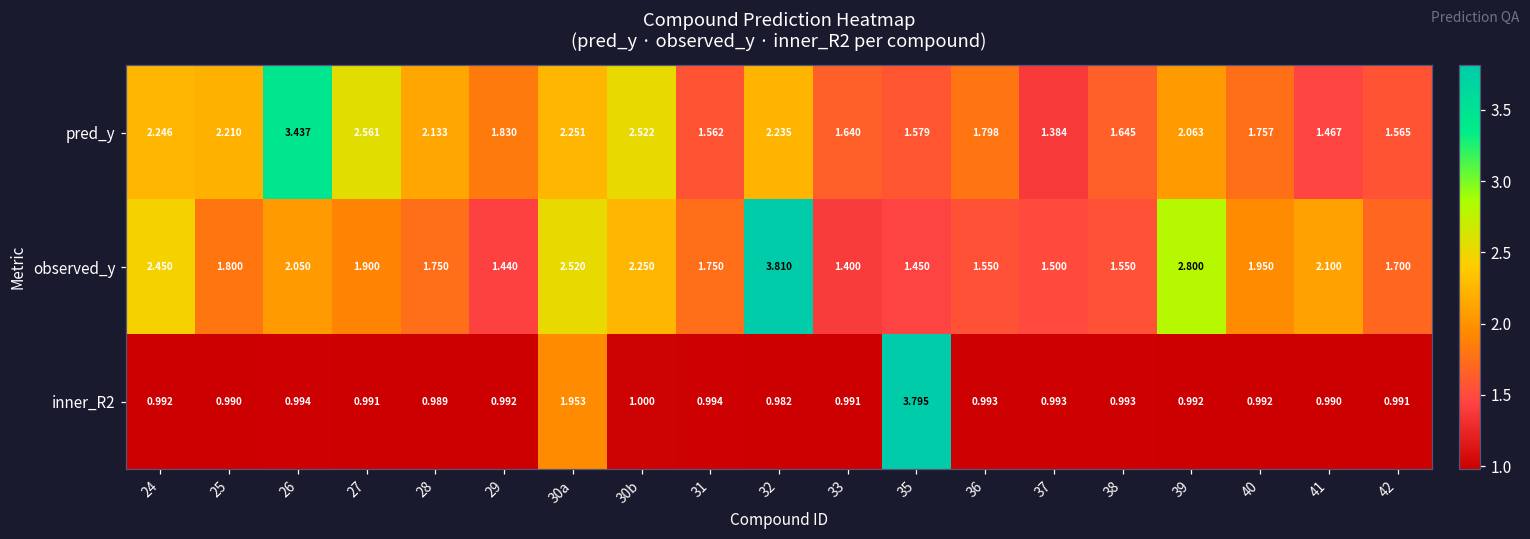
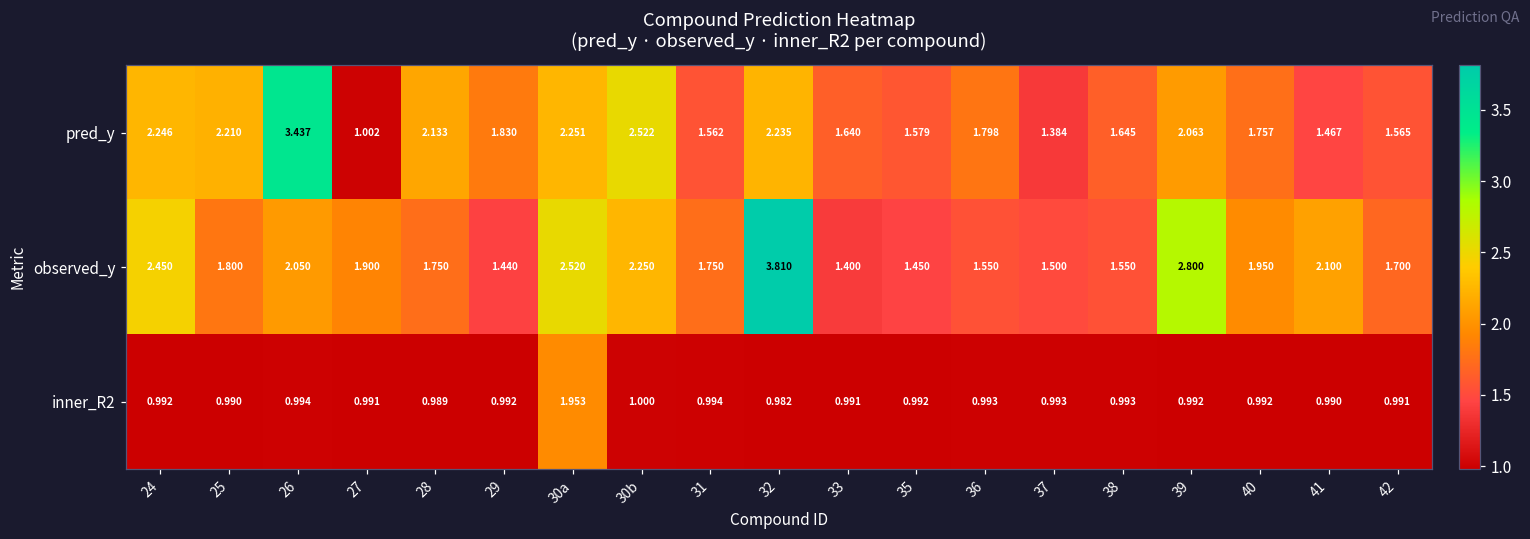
  {
    "pred_y": {
      "24": 2.246,
      "25": 2.210,
      "26": 3.437,
-     "27": 2.561,
+     "27": 1.002,
      "28": 2.133,
      "29": 1.830,
      "30a": 2.251,
      "30b": 2.522,
      "31": 1.562,
      "32": 2.235,
      "33": 1.640,
      "35": 1.579,
      "36": 1.798,
      "37": 1.384,
      "38": 1.645,
      "39": 2.063,
      "40": 1.757,
      "41": 1.467,
      "42": 1.565
    },
    "observed_y": {
      "24": 2.450,
      "25": 1.800,
      "26": 2.050,
      "27": 1.900,
      "28": 1.750,
      "29": 1.440,
      "30a": 2.520,
      "30b": 2.250,
      "31": 1.750,
      "32": 3.810,
      "33": 1.400,
      "35": 1.450,
      "36": 1.550,
      "37": 1.500,
      "38": 1.550,
      "39": 2.800,
      "40": 1.950,
      "41": 2.100,
      "42": 1.700
    },
    "inner_R2": {
      "24": 0.992,
      "25": 0.990,
      "26": 0.994,
      "27": 0.991,
      "28": 0.989,
      "29": 0.992,
      "30a": 1.953,
      "30b": 1.000,
      "31": 0.994,
      "32": 0.982,
      "33": 0.991,
-     "35": 3.795,
+     "35": 0.992,
      "36": 0.993,
      "37": 0.993,
      "38": 0.993,
      "39": 0.992,
      "40": 0.992,
      "41": 0.990,
      "42": 0.991
    }
  }
